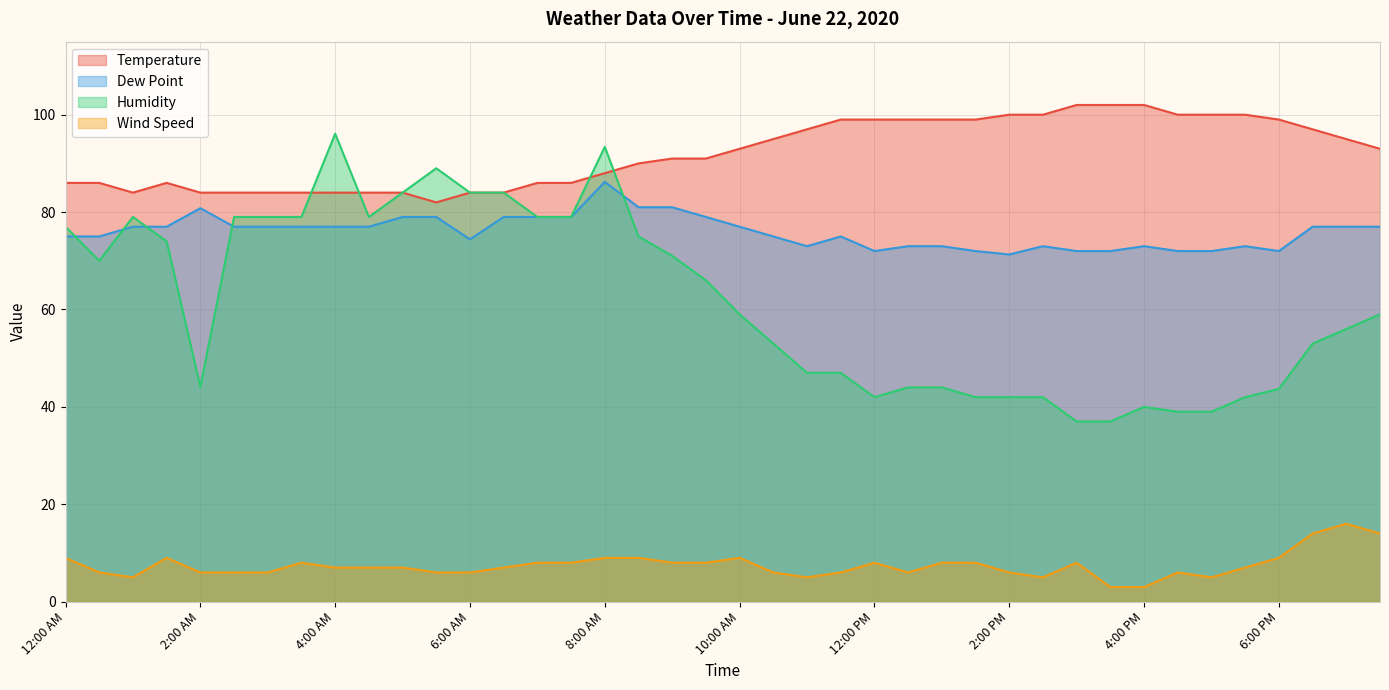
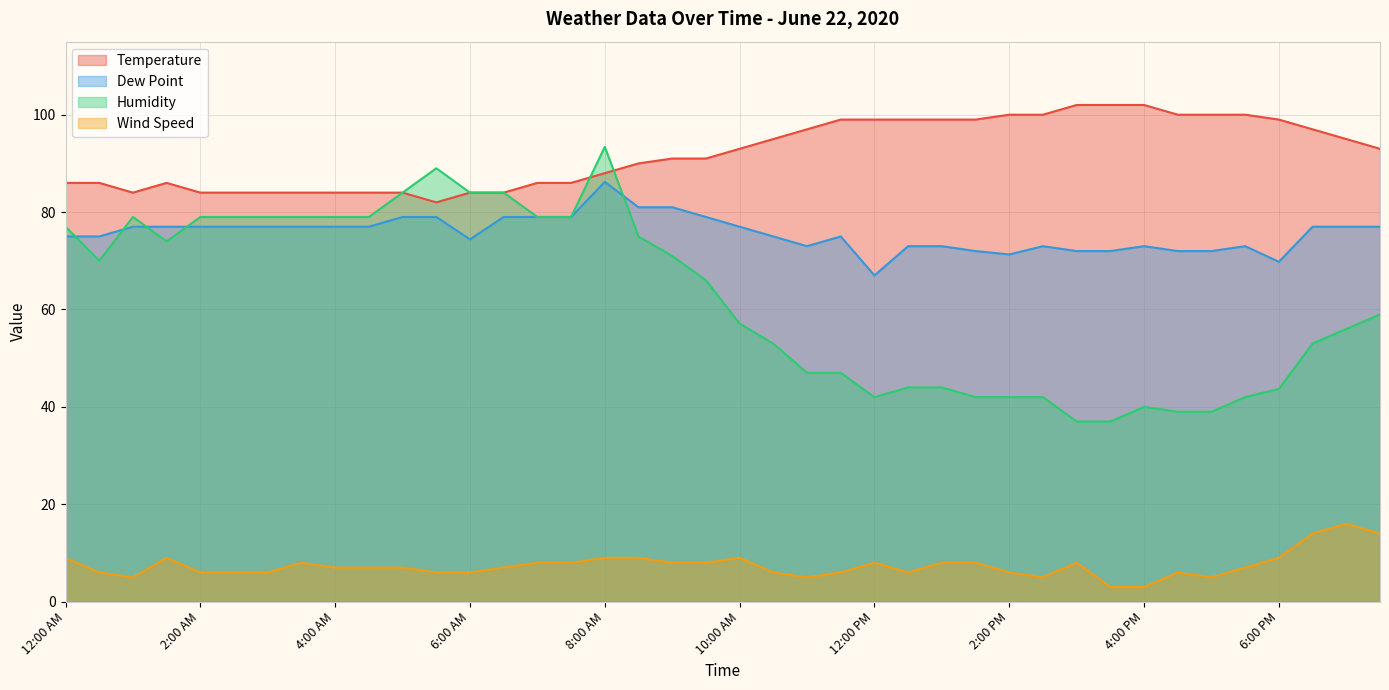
  {
    "Dew Point": {
      "12:00 AM": 75,
-     "2:00 AM": 81,
+     "2:00 AM": 77,
      "4:00 AM": 77,
      "6:00 AM": 74,
      "8:00 AM": 86,
      "10:00 AM": 77,
-     "12:00 PM": 72,
+     "12:00 PM": 67,
      "2:00 PM": 71,
      "4:00 PM": 73,
-     "6:00 PM": 72
+     "6:00 PM": 70
    },
    "Humidity": {
      "12:00 AM": 77,
-     "2:00 AM": 44,
-     "4:00 AM": 96,
+     "2:00 AM": 79,
+     "4:00 AM": 79,
      "8:00 AM": 93,
-     "10:00 AM": 59,
+     "10:00 AM": 57,
      "12:00 PM": 42,
      "2:00 PM": 42,
      "4:00 PM": 40,
      "6:00 PM": 44
    }
  }
